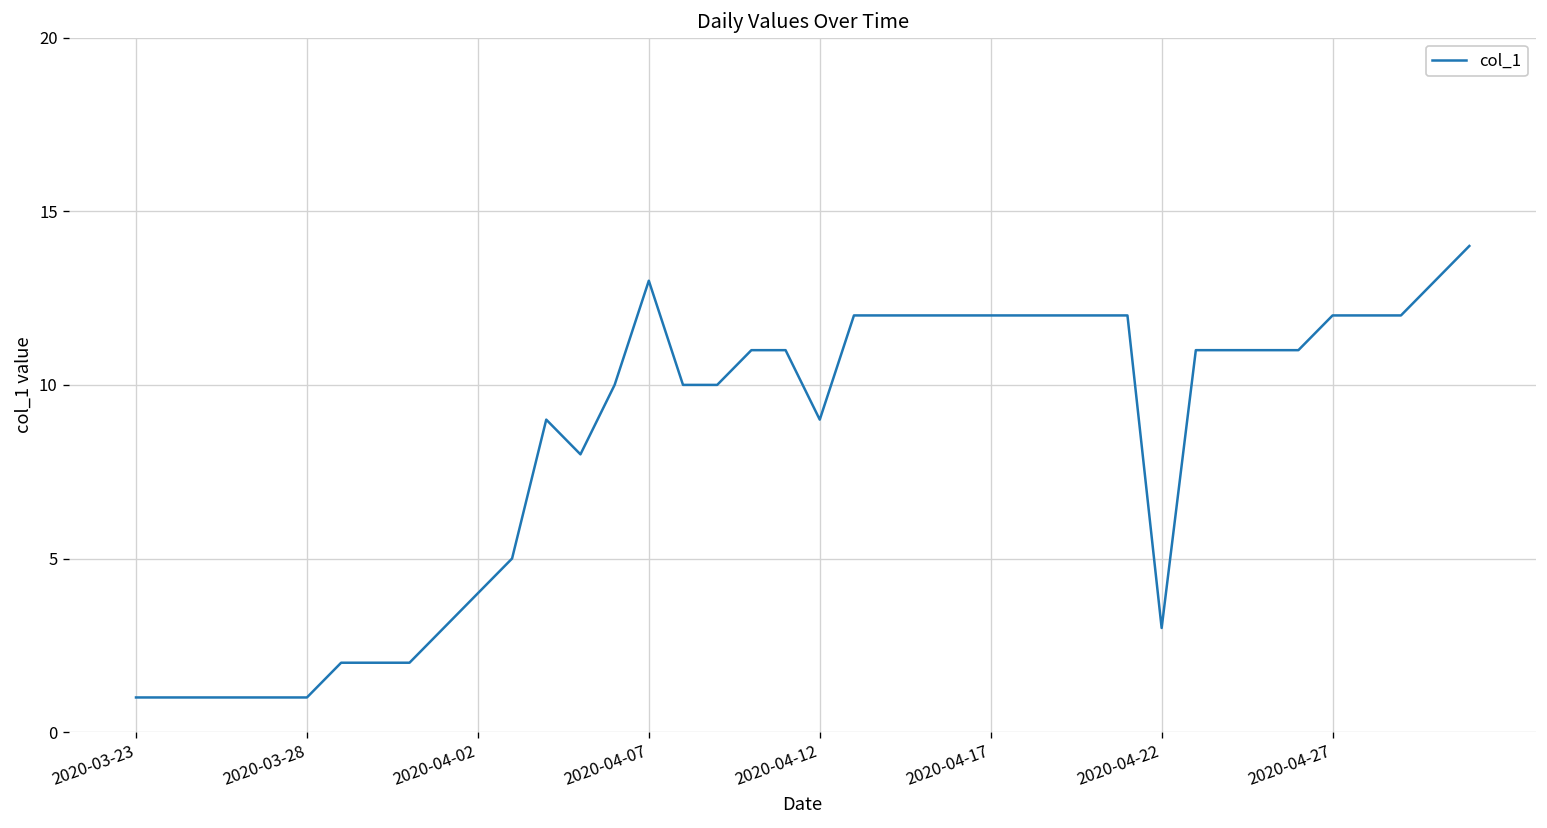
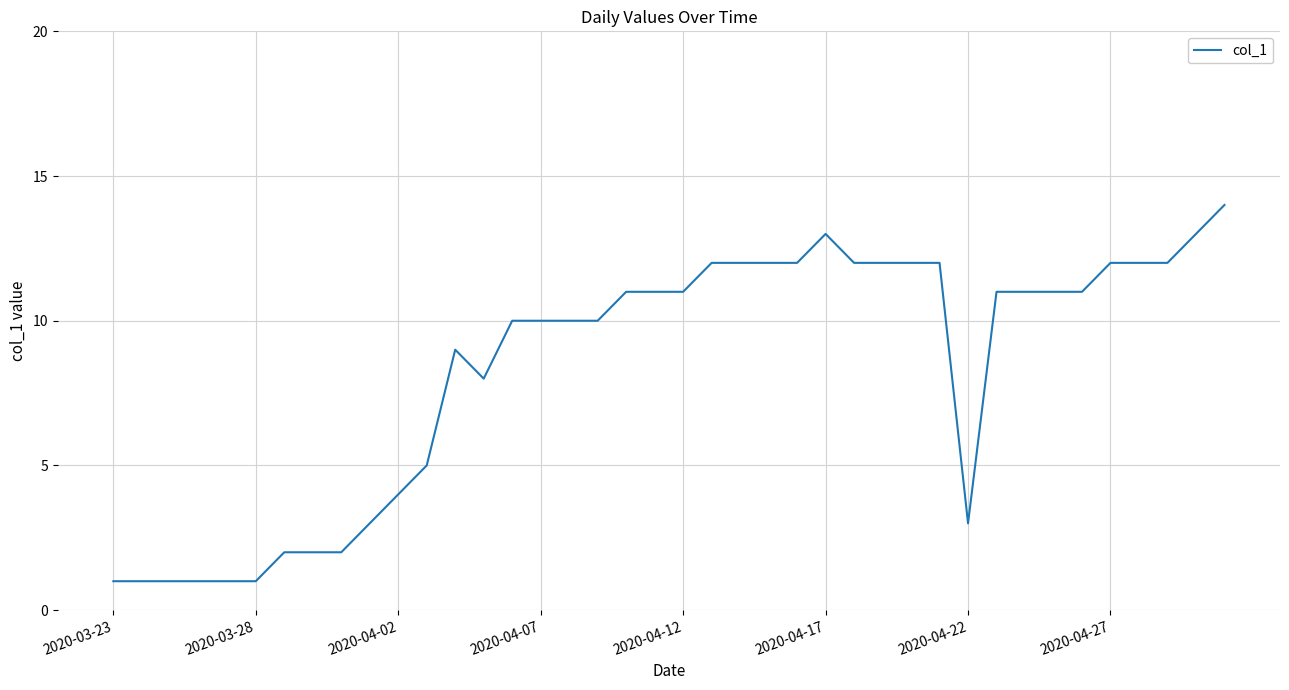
  {
    "2020-03-23": 1,
    "2020-03-28": 1,
    "2020-04-02": 4,
-   "2020-04-07": 13,
-   "2020-04-12": 9,
-   "2020-04-17": 12,
+   "2020-04-07": 10,
+   "2020-04-12": 11,
+   "2020-04-17": 13,
    "2020-04-22": 3,
    "2020-04-27": 12
  }
